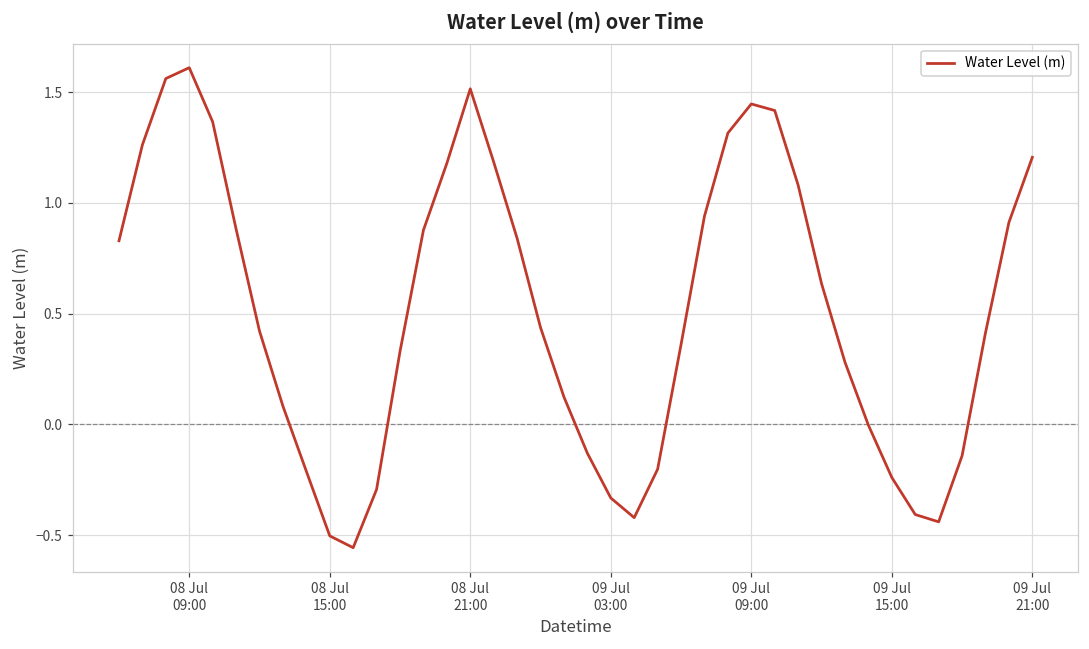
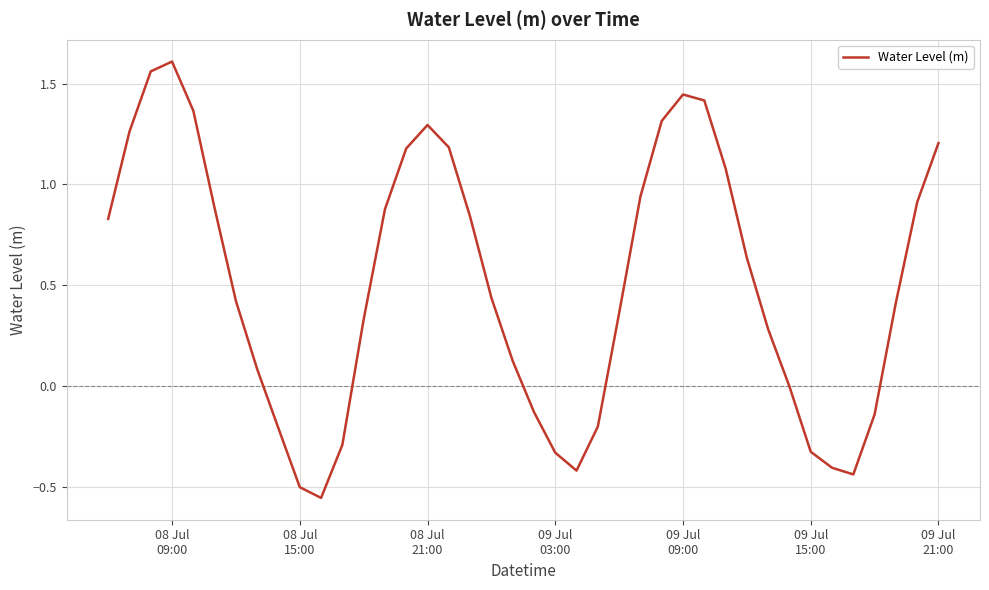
  {
    "08 Jul 09:00": 1.61,
    "08 Jul 15:00": -0.50,
-   "08 Jul 21:00": 1.51,
+   "08 Jul 21:00": 1.30,
    "09 Jul 03:00": -0.33,
    "09 Jul 09:00": 1.45,
-   "09 Jul 15:00": -0.24,
+   "09 Jul 15:00": -0.33,
    "09 Jul 21:00": 1.21
  }
